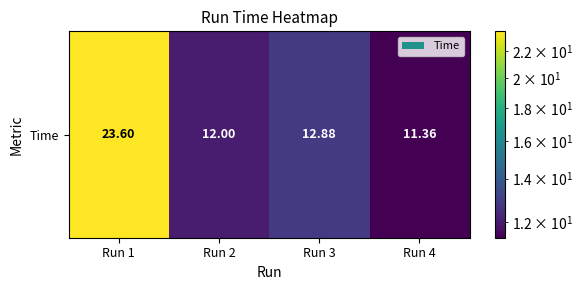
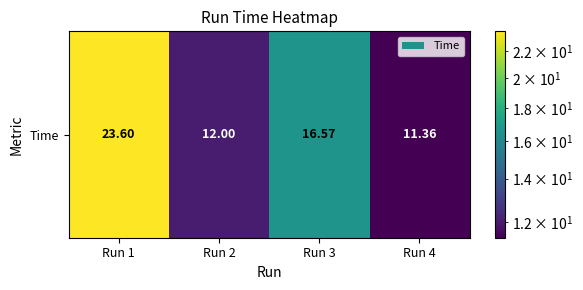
  {
    "Time": {
      "Run 1": 23.60,
      "Run 2": 12.00,
-     "Run 3": 12.88,
+     "Run 3": 16.57,
      "Run 4": 11.36
    }
  }
